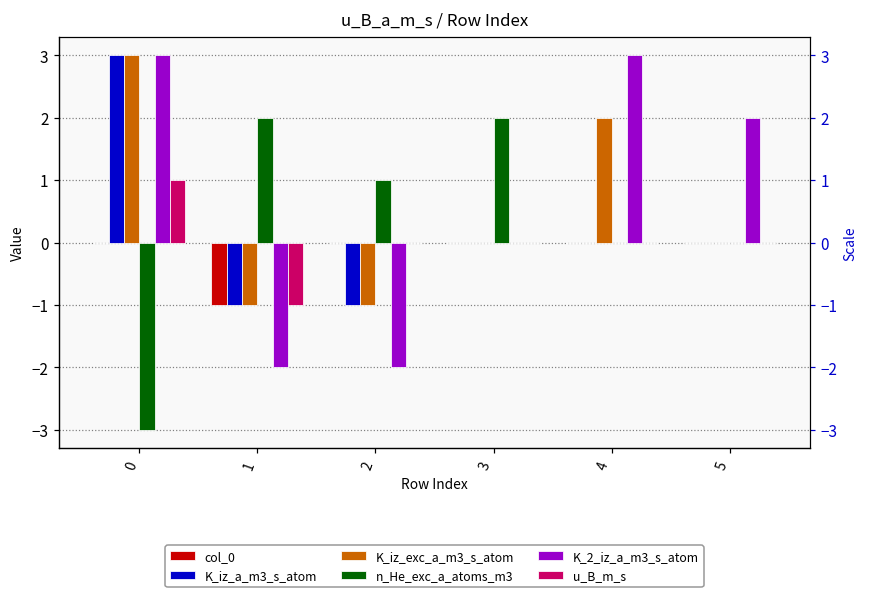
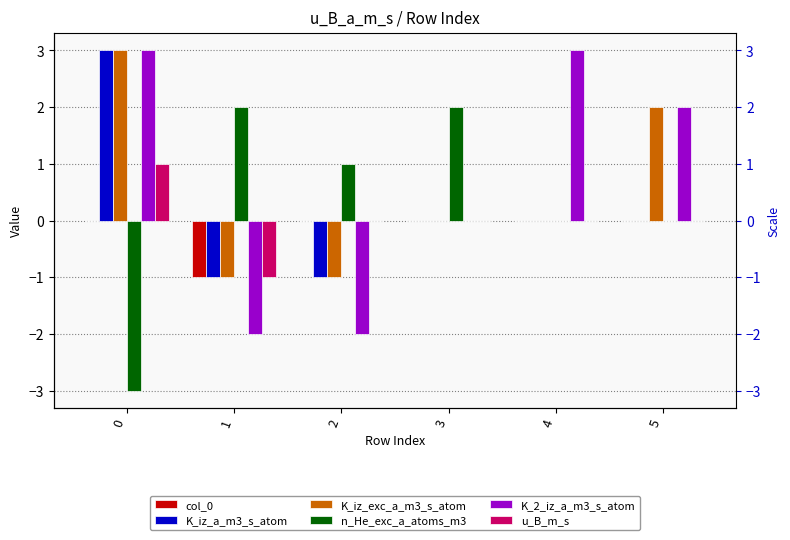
  {
    "col_0": {
      "0": 0,
      "1": -1,
      "2": 0,
      "3": 0,
      "4": 0,
      "5": 0
    },
    "K_iz_a_m3_s_atom": {
      "0": 3,
      "1": -1,
      "2": -1,
      "3": 0,
      "4": 0,
      "5": 0
    },
    "K_iz_exc_a_m3_s_atom": {
      "0": 3,
      "1": -1,
      "2": -1,
      "3": 0,
-     "4": 2,
-     "5": 0
+     "4": 0,
+     "5": 2
    },
    "n_He_exc_a_atoms_m3": {
      "0": -3,
      "1": 2,
      "2": 1,
      "3": 2,
      "4": 0,
      "5": 0
    },
    "K_2_iz_a_m3_s_atom": {
      "0": 3,
      "1": -2,
      "2": -2,
      "3": 0,
      "4": 3,
      "5": 2
    },
    "u_B_m_s": {
      "0": 1,
      "1": -1,
      "2": 0,
      "3": 0,
      "4": 0,
      "5": 0
    }
  }
